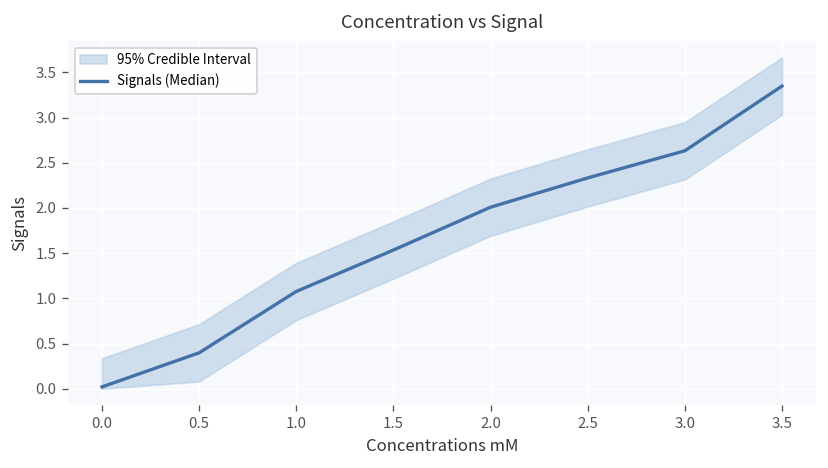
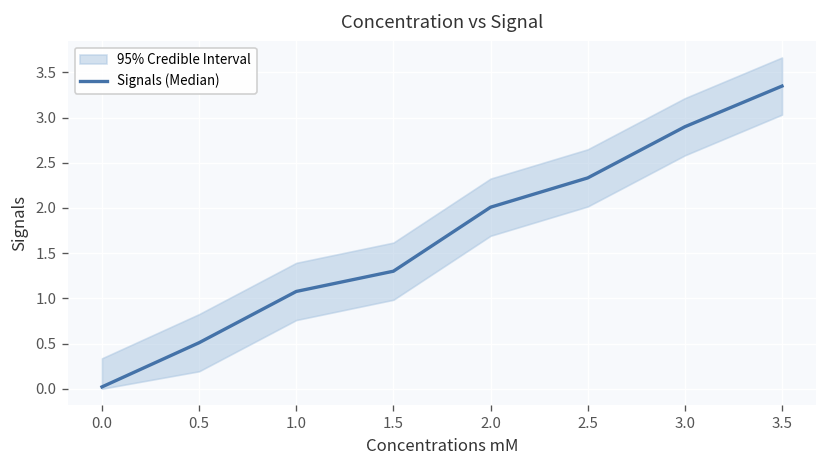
  {
    "Signals (Median)": {
      "0.0": 0.0,
-     "0.5": 0.4,
+     "0.5": 0.5,
      "1.0": 1.1,
-     "1.5": 1.5,
+     "1.5": 1.3,
      "2.0": 2.0,
      "2.5": 2.3,
-     "3.0": 2.6,
+     "3.0": 2.9,
      "3.5": 3.3
    },
    "95% Credible Interval": {
      "0.0": 0.3
    }
  }
